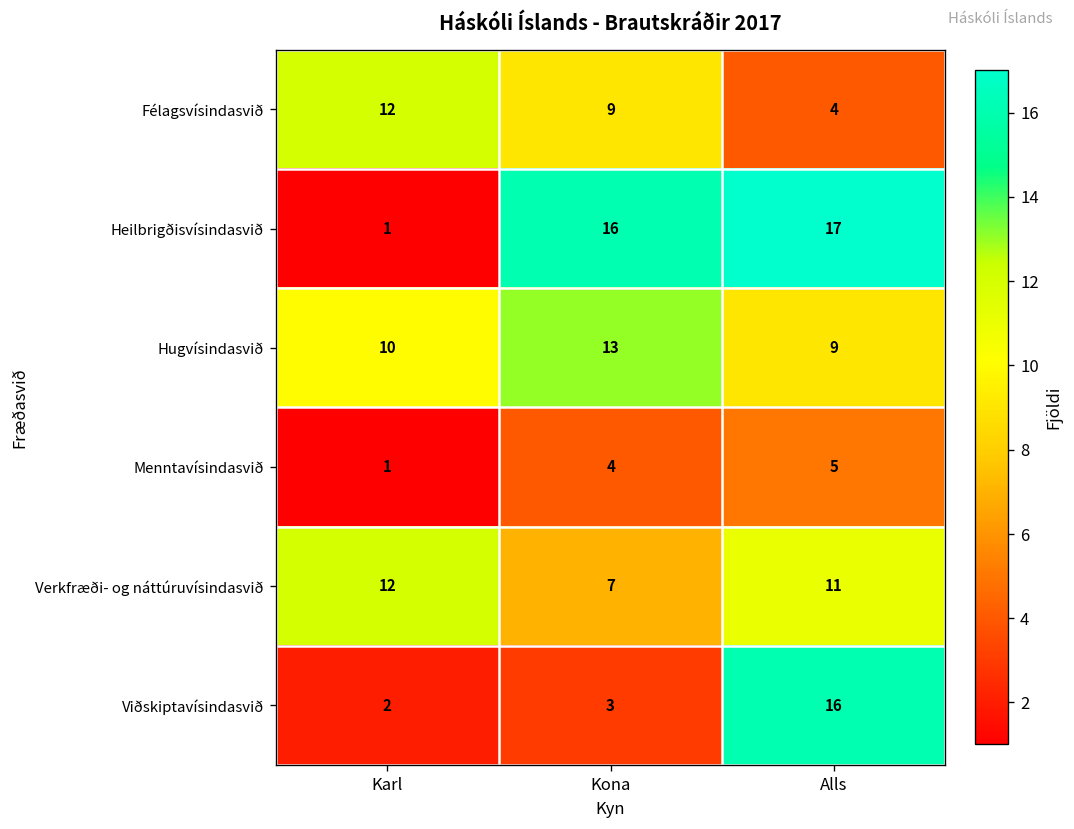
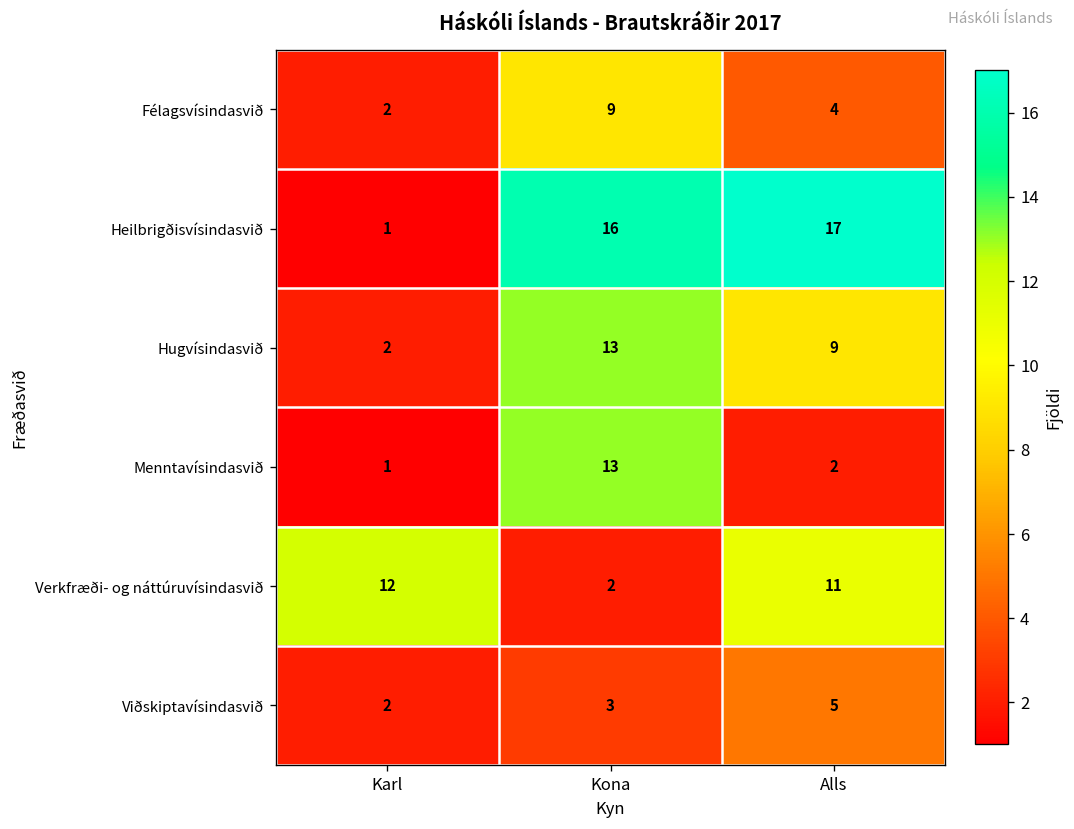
  {
    "Félagsvísindasvið": {
-     "Karl": 12,
+     "Karl": 2,
      "Kona": 9,
      "Alls": 4
    },
    "Heilbrigðisvísindasvið": {
      "Karl": 1,
      "Kona": 16,
      "Alls": 17
    },
    "Hugvísindasvið": {
-     "Karl": 10,
+     "Karl": 2,
      "Kona": 13,
      "Alls": 9
    },
    "Menntavísindasvið": {
      "Karl": 1,
-     "Kona": 4,
-     "Alls": 5
+     "Kona": 13,
+     "Alls": 2
    },
    "Verkfræði- og náttúruvísindasvið": {
      "Karl": 12,
-     "Kona": 7,
+     "Kona": 2,
      "Alls": 11
    },
    "Viðskiptavísindasvið": {
      "Karl": 2,
      "Kona": 3,
-     "Alls": 16
+     "Alls": 5
    }
  }
